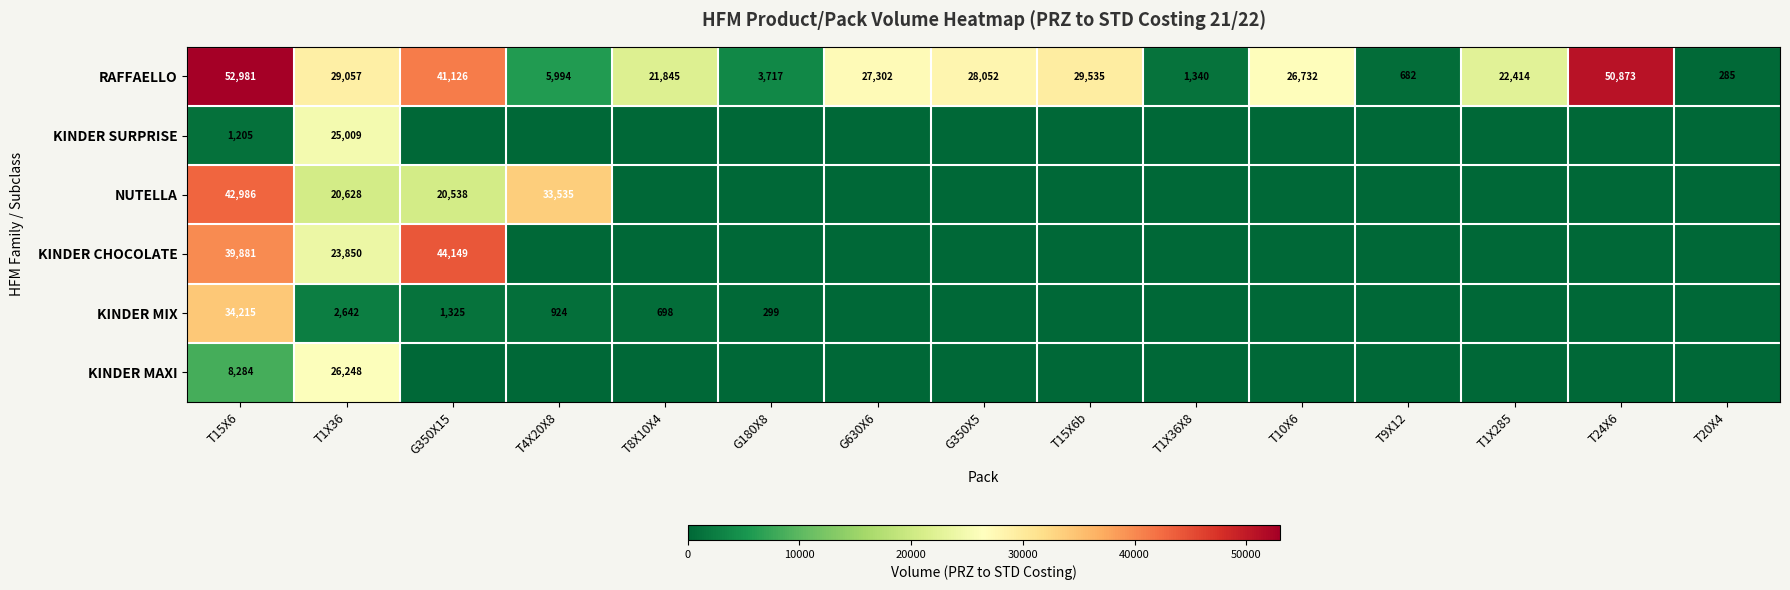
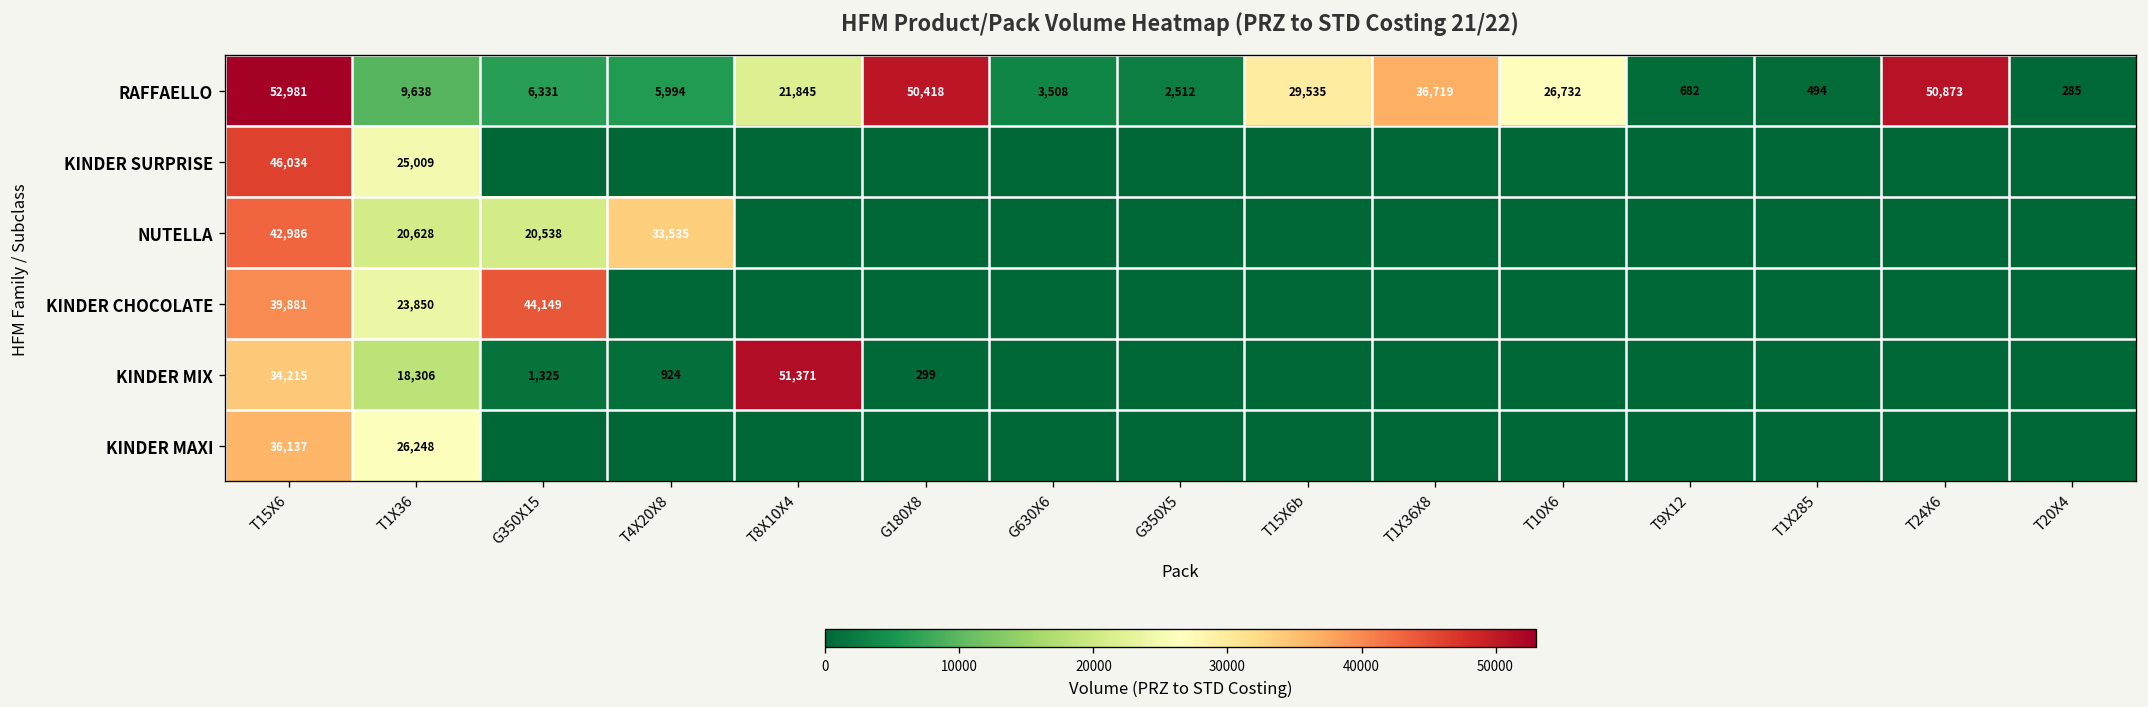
  {
    "RAFFAELLO": {
      "T15X6": "52,981",
-     "T1X36": "29,057",
-     "G350X15": "41,126",
+     "T1X36": "9,638",
+     "G350X15": "6,331",
      "T4X20X8": "5,994",
      "T8X10X4": "21,845",
-     "G180X8": "3,717",
-     "G630X6": "27,302",
-     "G350X5": "28,052",
+     "G180X8": "50,418",
+     "G630X6": "3,508",
+     "G350X5": "2,512",
      "T15X6b": "29,535",
-     "T1X36X8": "1,340",
+     "T1X36X8": "36,719",
      "T10X6": "26,732",
      "T9X12": "682",
-     "T1X285": "22,414",
+     "T1X285": "494",
      "T24X6": "50,873",
      "T20X4": "285"
    },
    "KINDER SURPRISE": {
-     "T15X6": "1,205",
+     "T15X6": "46,034",
      "T1X36": "25,009"
    },
    "NUTELLA": {
      "T15X6": "42,986",
      "T1X36": "20,628",
      "G350X15": "20,538",
      "T4X20X8": "33,535"
    },
    "KINDER CHOCOLATE": {
      "T15X6": "39,881",
      "T1X36": "23,850",
      "G350X15": "44,149"
    },
    "KINDER MIX": {
      "T15X6": "34,215",
-     "T1X36": "2,642",
+     "T1X36": "18,306",
      "G350X15": "1,325",
      "T4X20X8": "924",
-     "T8X10X4": "698",
+     "T8X10X4": "51,371",
      "G180X8": "299"
    },
    "KINDER MAXI": {
-     "T15X6": "8,284",
+     "T15X6": "36,137",
      "T1X36": "26,248"
    }
  }
